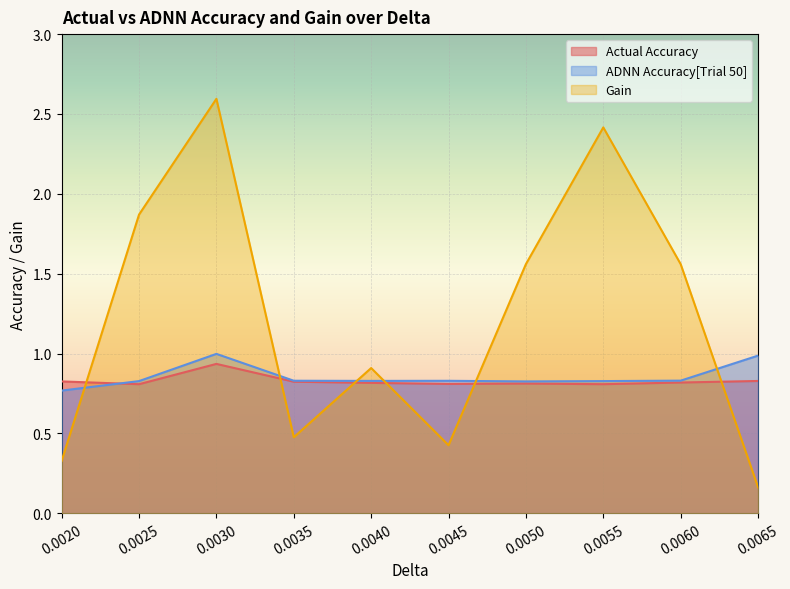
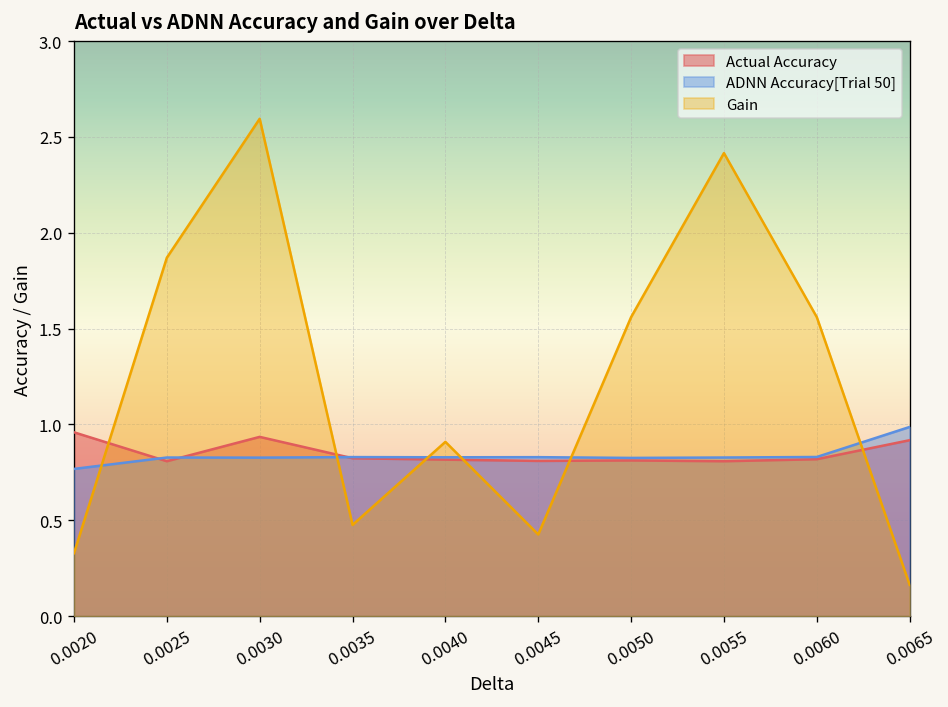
  {
    "Actual Accuracy": {
-     "0.0020": 0.83,
+     "0.0020": 0.96,
      "0.0025": 0.81,
      "0.0030": 0.94,
      "0.0045": 0.81,
      "0.0055": 0.81,
-     "0.0065": 0.83
+     "0.0065": 0.92
    },
    "ADNN Accuracy[Trial 50]": {
      "0.0020": 0.77,
      "0.0025": 0.83,
-     "0.0030": 1.00,
+     "0.0030": 0.83,
      "0.0045": 0.83,
      "0.0055": 0.83,
      "0.0065": 0.99
    },
    "Gain": {
      "0.0020": 0.33,
      "0.0025": 1.87,
      "0.0030": 2.60,
      "0.0035": 0.48,
      "0.0040": 0.91,
      "0.0045": 0.43,
      "0.0050": 1.56,
      "0.0055": 2.42,
      "0.0060": 1.56,
      "0.0065": 0.16
    }
  }
